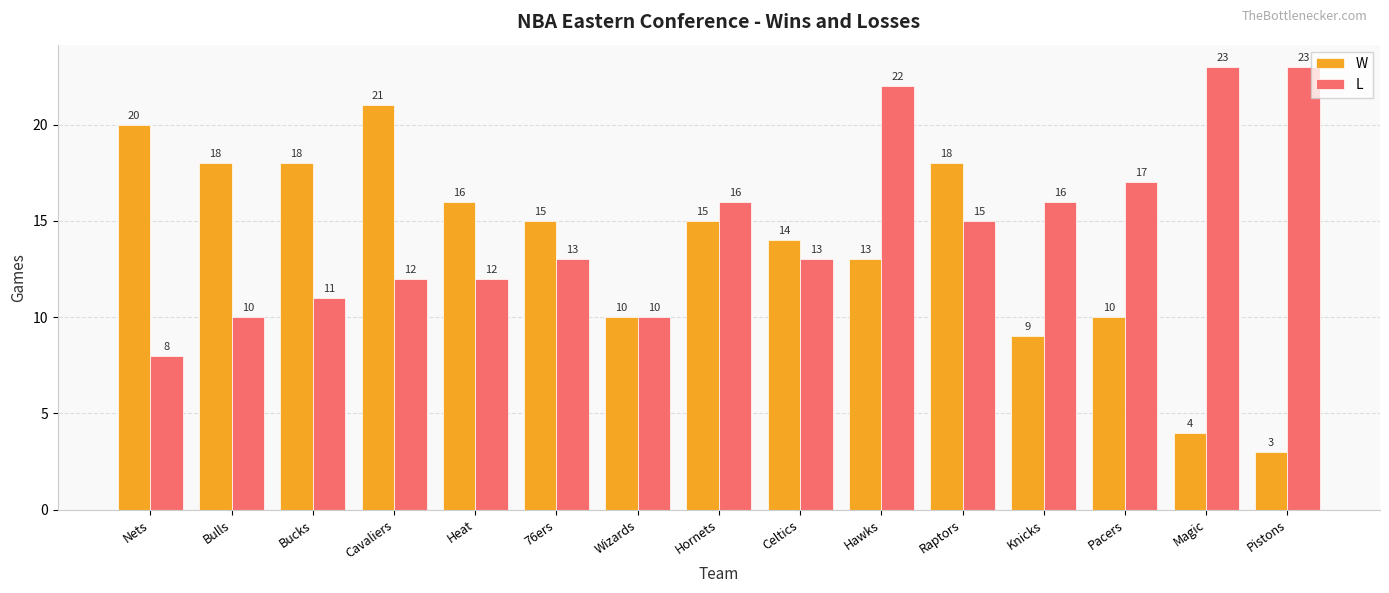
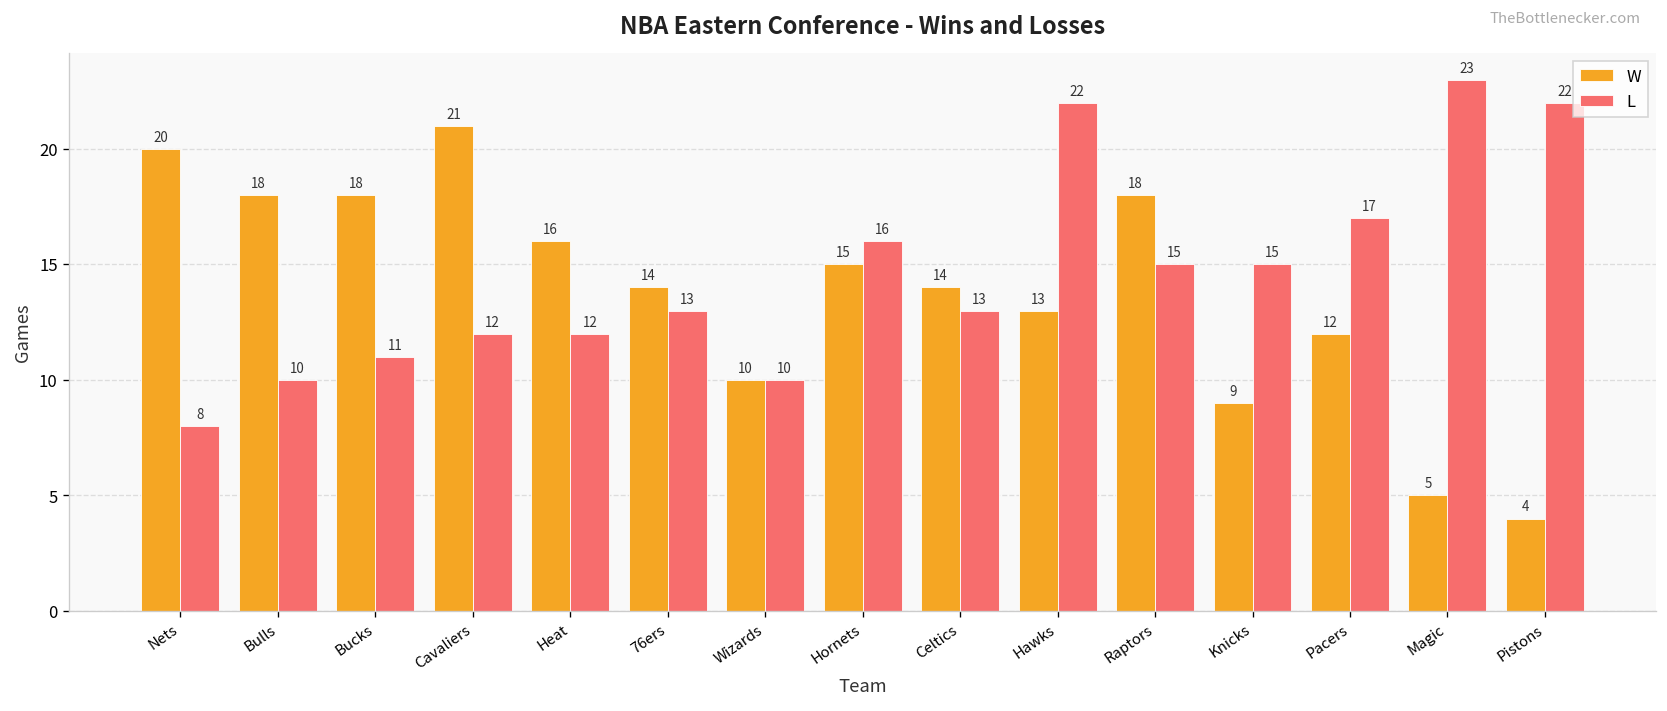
  {
    "W": {
      "Nets": 20,
      "Bulls": 18,
      "Bucks": 18,
      "Cavaliers": 21,
      "Heat": 16,
-     "76ers": 15,
+     "76ers": 14,
      "Wizards": 10,
      "Hornets": 15,
      "Celtics": 14,
      "Hawks": 13,
      "Raptors": 18,
      "Knicks": 9,
-     "Pacers": 10,
-     "Magic": 4,
-     "Pistons": 3
+     "Pacers": 12,
+     "Magic": 5,
+     "Pistons": 4
    },
    "L": {
      "Nets": 8,
      "Bulls": 10,
      "Bucks": 11,
      "Cavaliers": 12,
      "Heat": 12,
      "76ers": 13,
      "Wizards": 10,
      "Hornets": 16,
      "Celtics": 13,
      "Hawks": 22,
      "Raptors": 15,
-     "Knicks": 16,
+     "Knicks": 15,
      "Pacers": 17,
      "Magic": 23,
-     "Pistons": 23
+     "Pistons": 22
    }
  }
